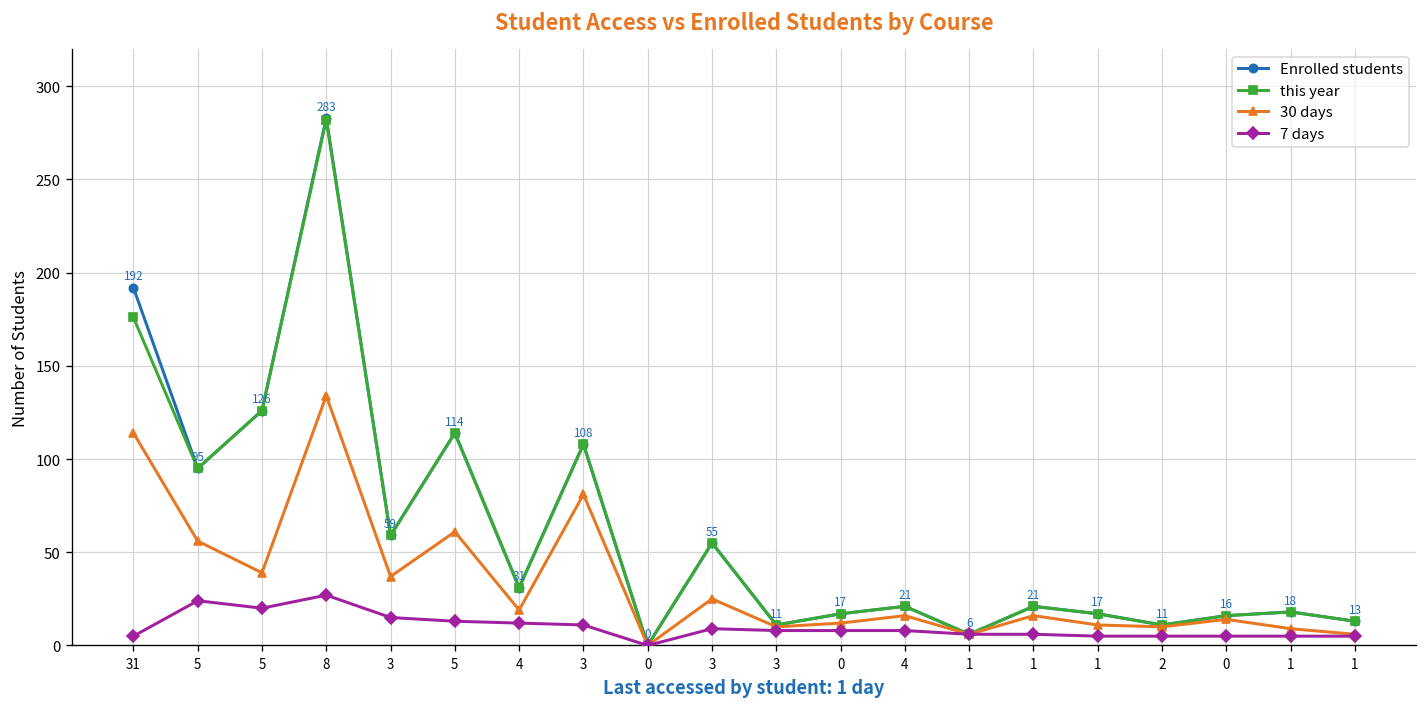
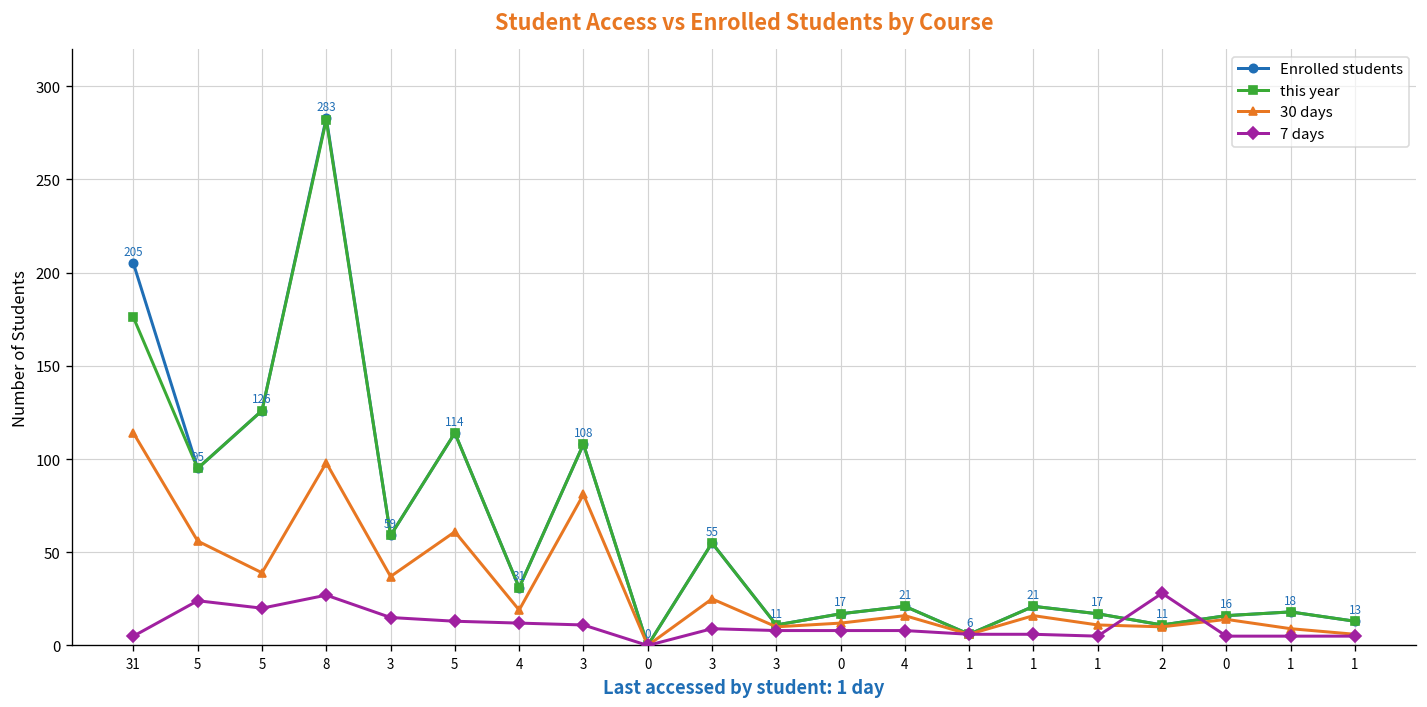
  {
    "Enrolled students": {
-     "31": 192
+     "31": 205
    },
    "this year": {
      "31": 176
    },
    "30 days": {
      "31": 114,
-     "8": 134
+     "8": 98
    },
    "7 days": {
      "31": 5,
      "8": 27,
-     "2": 5
+     "2": 28
    }
  }
